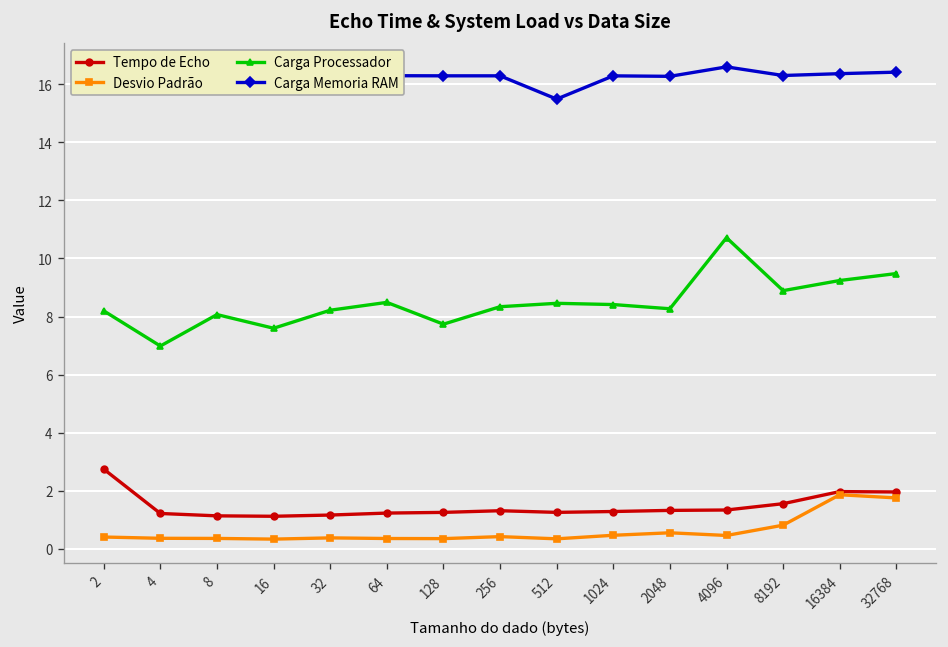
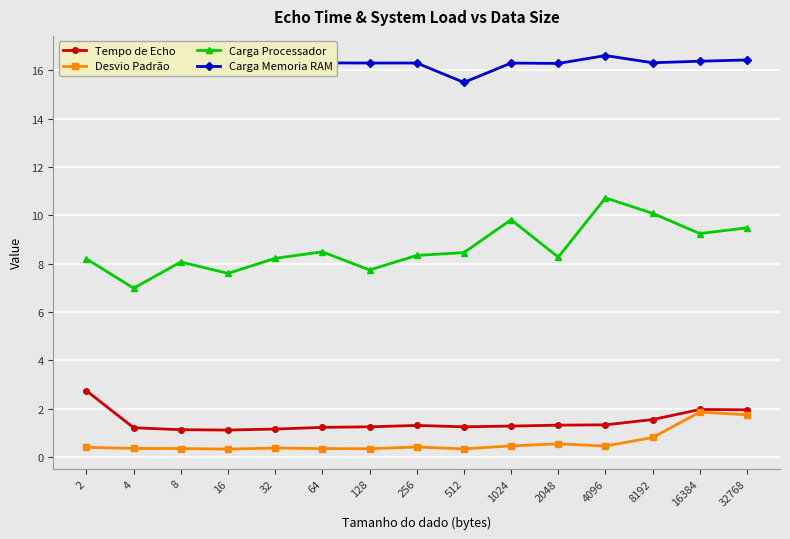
  {
    "Tempo de Echo": {
      "2": 2.7,
      "4": 1.2,
      "8": 1.1,
      "16": 1.1,
      "32": 1.2,
      "64": 1.2,
      "128": 1.2,
      "256": 1.3,
      "512": 1.2,
      "1024": 1.3,
      "2048": 1.3,
      "4096": 1.3,
      "8192": 1.5,
      "16384": 2.0,
      "32768": 2.0
    },
    "Desvio Padrão": {
      "2": 0.4,
      "4": 0.4,
      "8": 0.4,
      "16": 0.3,
      "32": 0.4,
      "64": 0.3,
      "128": 0.3,
      "256": 0.4,
      "512": 0.3,
      "1024": 0.5,
      "2048": 0.5,
      "4096": 0.5,
      "8192": 0.8,
      "16384": 1.9,
      "32768": 1.7
    },
    "Carga Processador": {
      "2": 8.2,
      "4": 7.0,
      "8": 8.1,
      "16": 7.6,
      "32": 8.2,
      "64": 8.5,
      "128": 7.7,
      "256": 8.3,
      "512": 8.5,
-     "1024": 8.4,
+     "1024": 9.8,
      "2048": 8.3,
      "4096": 10.7,
-     "8192": 8.9,
+     "8192": 10.1,
      "16384": 9.2,
      "32768": 9.5
    },
    "Carga Memoria RAM": {
      "128": 16.3,
      "256": 16.3,
      "512": 15.5,
      "1024": 16.3,
      "2048": 16.3,
      "4096": 16.6,
      "8192": 16.3,
      "16384": 16.4,
      "32768": 16.4
    }
  }
